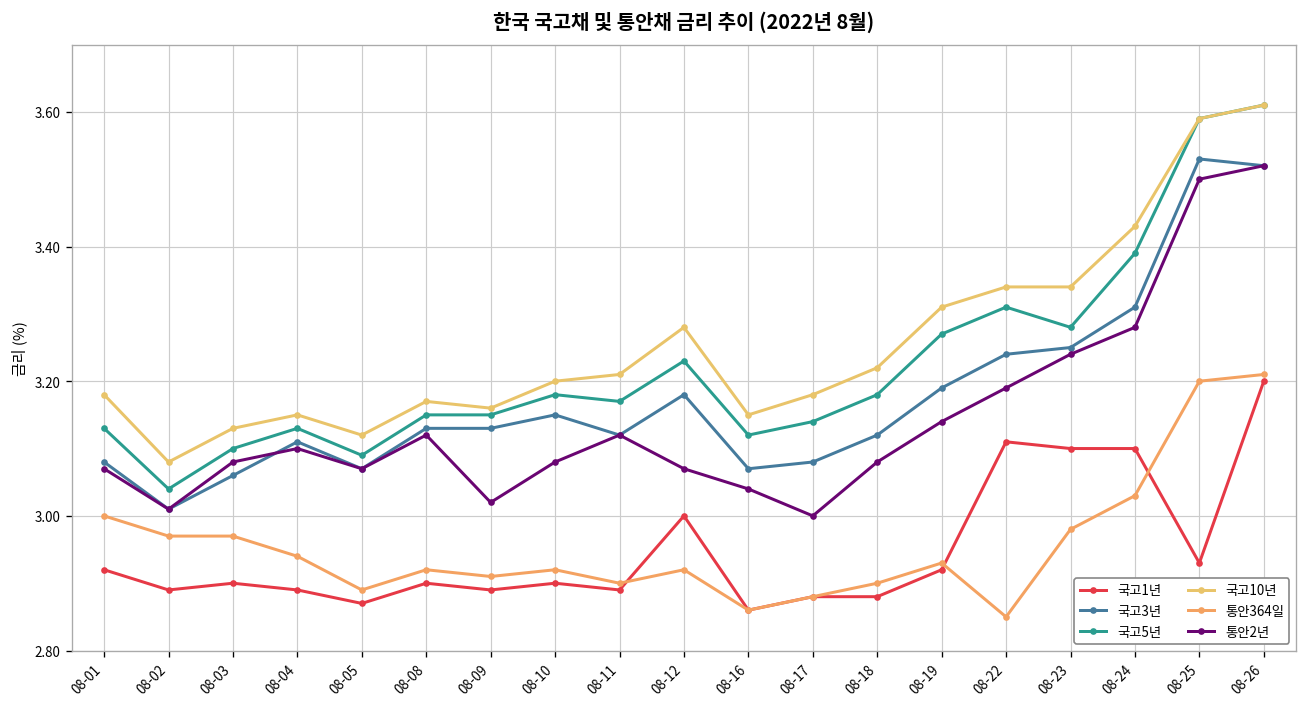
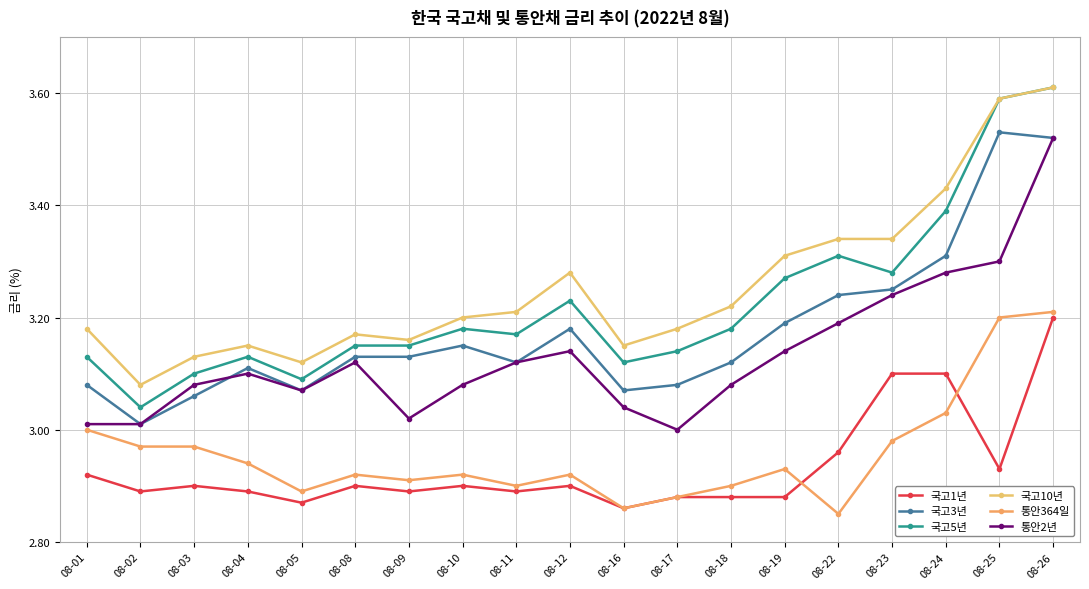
  {
    "국고1년": {
      "08-01": 2.92,
      "08-02": 2.89,
      "08-03": 2.90,
      "08-04": 2.89,
      "08-05": 2.87,
      "08-08": 2.90,
      "08-09": 2.89,
      "08-10": 2.90,
      "08-11": 2.89,
-     "08-12": 3.0,
+     "08-12": 2.9,
      "08-18": 2.88,
-     "08-19": 2.92,
-     "08-22": 3.11,
+     "08-19": 2.88,
+     "08-22": 2.96,
      "08-23": 3.10,
      "08-24": 3.10,
      "08-25": 2.93,
      "08-26": 3.20
    },
    "통안2년": {
-     "08-01": 3.07,
+     "08-01": 3.01,
      "08-03": 3.08,
      "08-04": 3.10,
      "08-08": 3.12,
      "08-09": 3.02,
      "08-10": 3.08,
-     "08-12": 3.07,
+     "08-12": 3.14,
      "08-16": 3.04,
      "08-17": 3.00,
      "08-18": 3.08,
      "08-19": 3.14,
      "08-22": 3.19,
      "08-23": 3.24,
      "08-24": 3.28,
-     "08-25": 3.5
+     "08-25": 3.3
    }
  }
